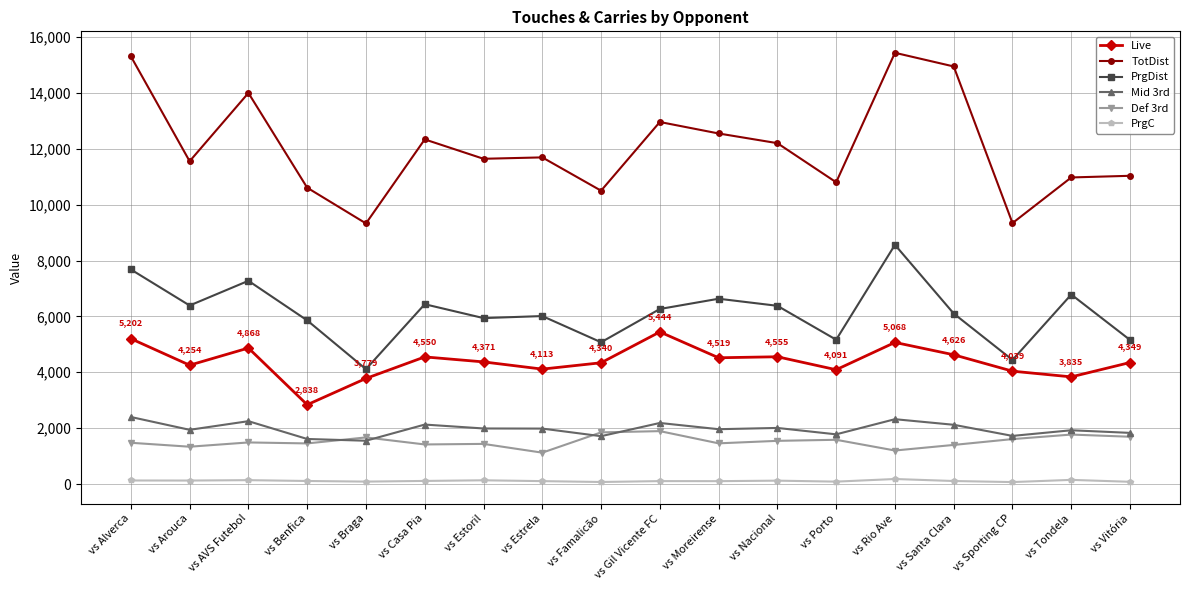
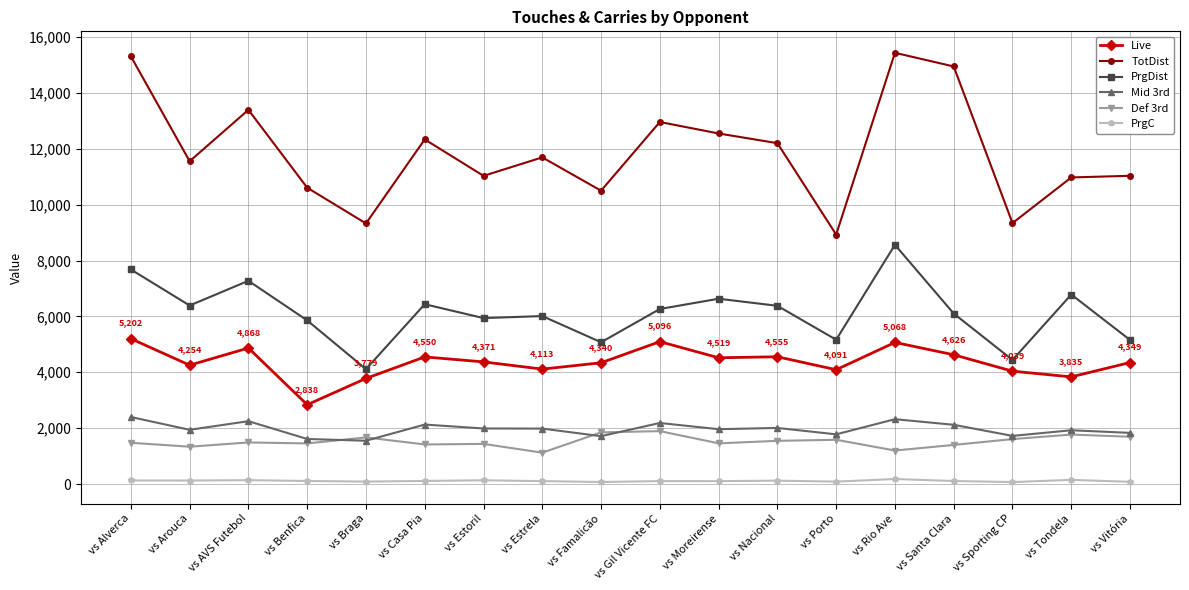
  {
    "Live": {
      "vs Alverca": "5,202",
      "vs Arouca": "4,254",
      "vs AVS Futebol": "4,868",
      "vs Benfica": "2,838",
      "vs Casa Pia": "4,550",
      "vs Estoril": "4,371",
      "vs Estrela": "4,113",
-     "vs Gil Vicente FC": "5,444",
+     "vs Gil Vicente FC": "5,096",
      "vs Moreirense": "4,519",
      "vs Nacional": "4,555",
      "vs Porto": "4,091",
      "vs Rio Ave": "5,068",
      "vs Santa Clara": "4,626",
      "vs Tondela": "3,835",
      "vs Vitória": "4,349"
    },
    "TotDist": {
      "vs Alverca": "15,300",
      "vs Arouca": "11,600",
-     "vs AVS Futebol": "14,000",
+     "vs AVS Futebol": "13,400",
      "vs Benfica": "10,600",
      "vs Braga": "9,300",
      "vs Casa Pia": "12,300",
-     "vs Estoril": "11,600",
+     "vs Estoril": "11,000",
      "vs Estrela": "11,700",
      "vs Famalicão": "10,500",
      "vs Gil Vicente FC": "13,000",
      "vs Moreirense": "12,500",
      "vs Nacional": "12,200",
-     "vs Porto": "10,800",
+     "vs Porto": "8,900",
      "vs Rio Ave": "15,400",
      "vs Santa Clara": "14,900",
      "vs Sporting CP": "9,300",
      "vs Tondela": "11,000",
      "vs Vitória": "11,000"
    }
  }
